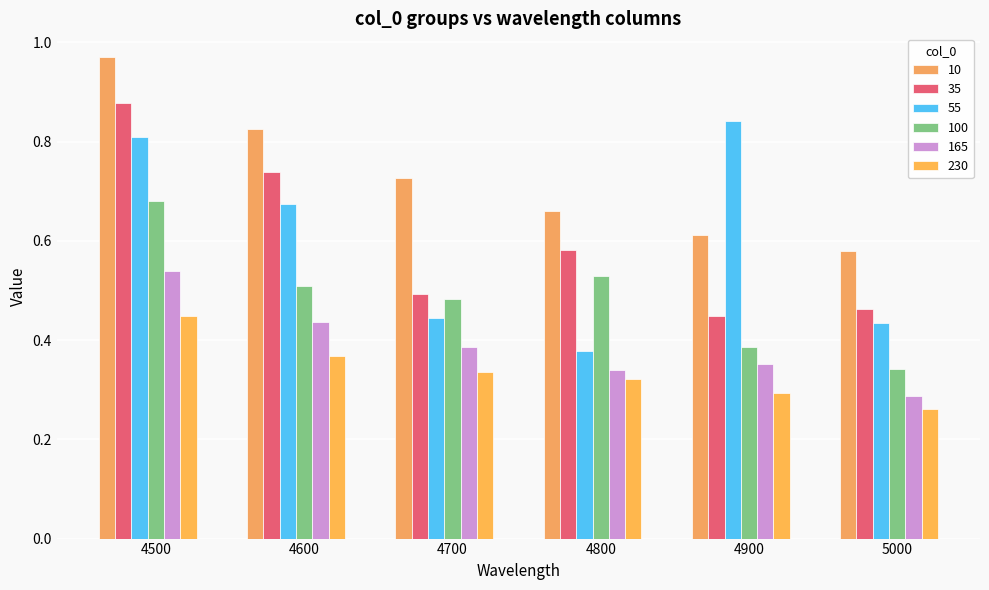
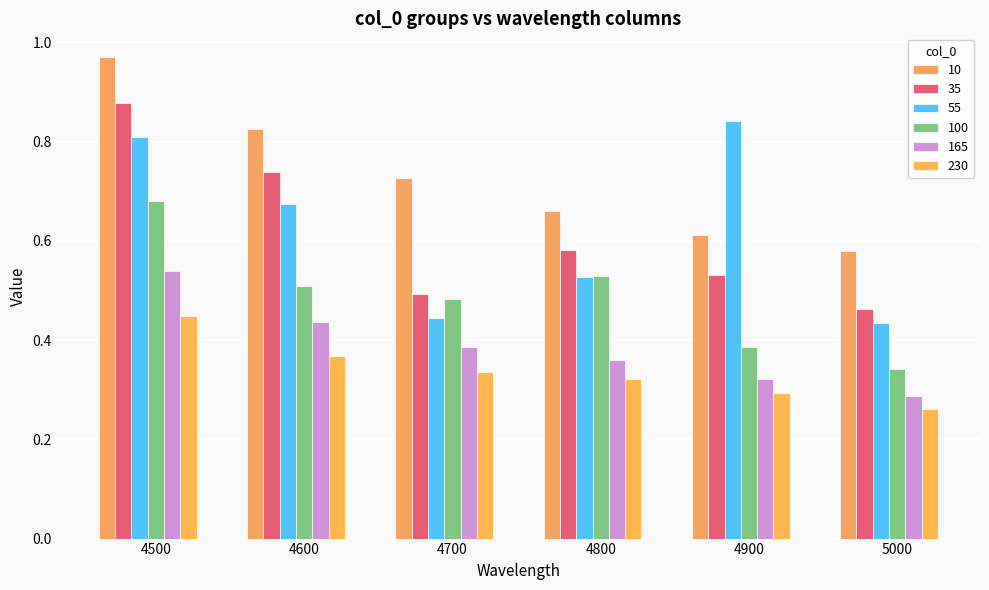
  {
    "35": {
      "4500": 0.88,
      "4600": 0.74,
      "4700": 0.49,
      "4800": 0.58,
-     "4900": 0.45,
+     "4900": 0.53,
      "5000": 0.46
    },
    "55": {
      "4500": 0.81,
      "4600": 0.68,
      "4700": 0.44,
-     "4800": 0.38,
+     "4800": 0.53,
      "4900": 0.84,
      "5000": 0.43
    },
    "100": {
      "4500": 0.68,
      "4600": 0.51,
      "4700": 0.48,
      "4800": 0.53,
      "4900": 0.39,
      "5000": 0.34
    },
    "165": {
      "4500": 0.54,
      "4600": 0.44,
      "4700": 0.39,
-     "4800": 0.34,
-     "4900": 0.35,
+     "4800": 0.36,
+     "4900": 0.32,
      "5000": 0.29
    }
  }
